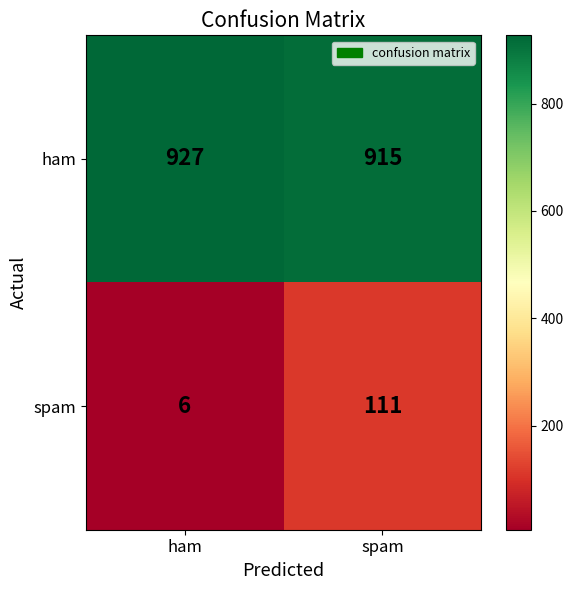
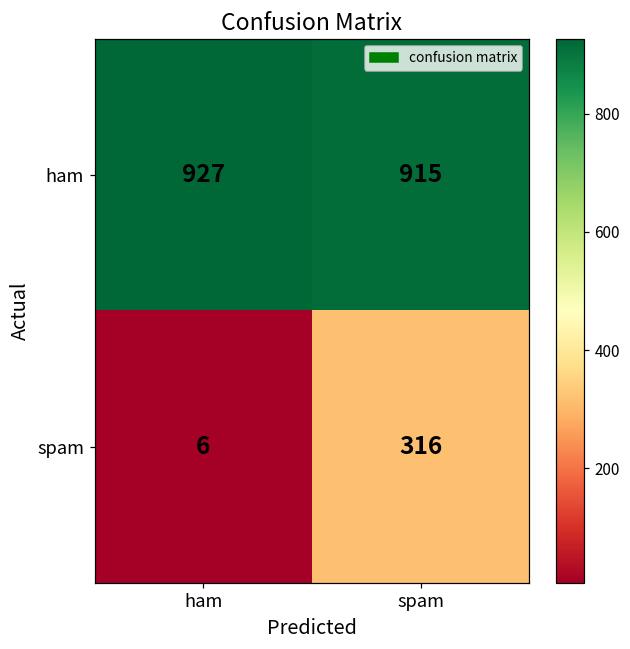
  {
    "ham": {
      "ham": 927,
      "spam": 915
    },
    "spam": {
      "ham": 6,
-     "spam": 111
+     "spam": 316
    }
  }
